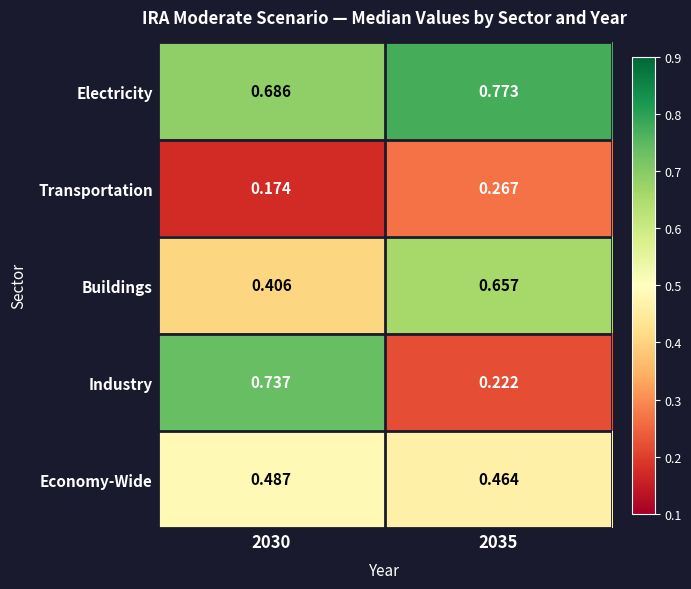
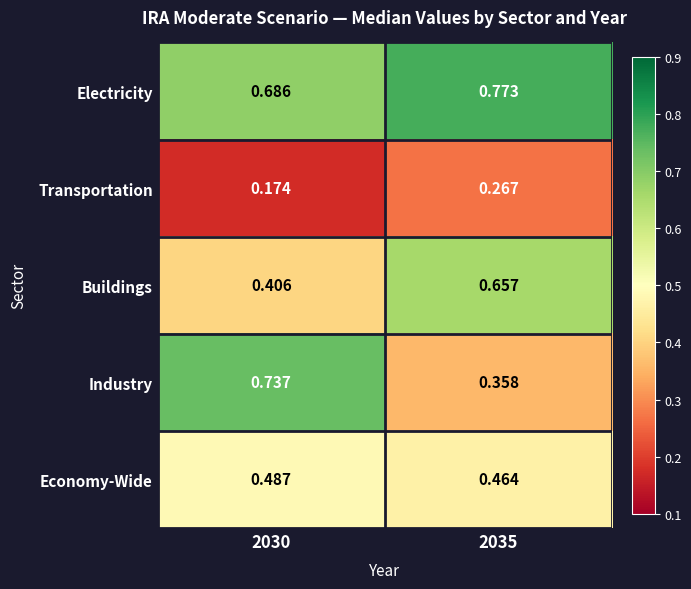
  {
    "Electricity": {
      "2030": 0.686,
      "2035": 0.773
    },
    "Transportation": {
      "2030": 0.174,
      "2035": 0.267
    },
    "Buildings": {
      "2030": 0.406,
      "2035": 0.657
    },
    "Industry": {
      "2030": 0.737,
-     "2035": 0.222
+     "2035": 0.358
    },
    "Economy-Wide": {
      "2030": 0.487,
      "2035": 0.464
    }
  }
